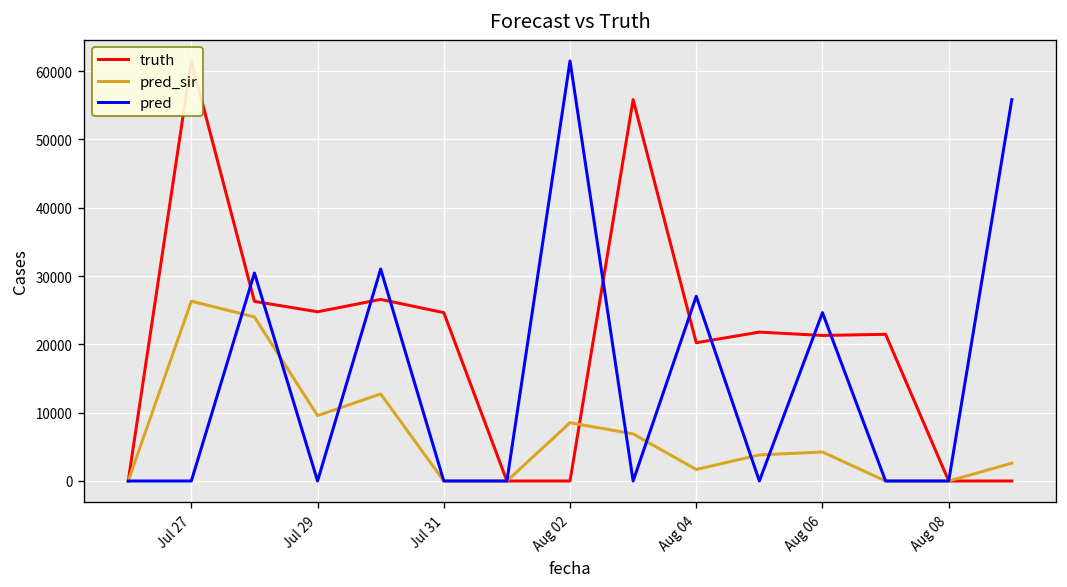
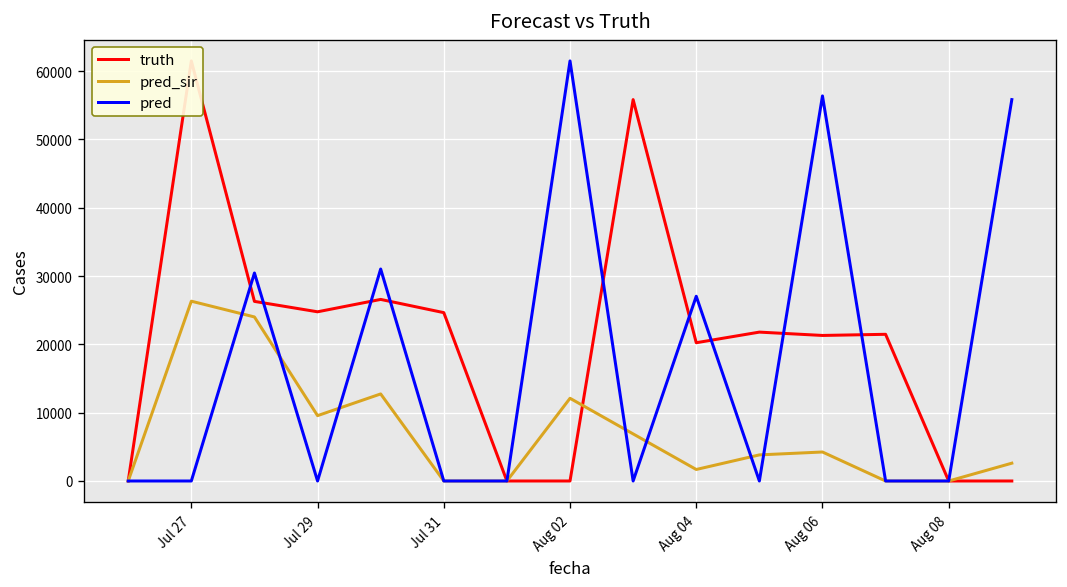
  {
    "truth": {
      "Jul 29": 25000,
      "Jul 31": 25000,
      "Aug 02": 0,
      "Aug 04": 20000,
      "Aug 06": 21000
    },
    "pred_sir": {
      "Jul 27": 26000,
      "Jul 29": 10000,
-     "Aug 02": 9000,
+     "Aug 02": 12000,
      "Aug 04": 2000,
      "Aug 06": 4000
    },
    "pred": {
      "Jul 27": 0,
      "Jul 29": 0,
      "Aug 02": 61000,
      "Aug 04": 27000,
-     "Aug 06": 25000
+     "Aug 06": 56000
    }
  }
